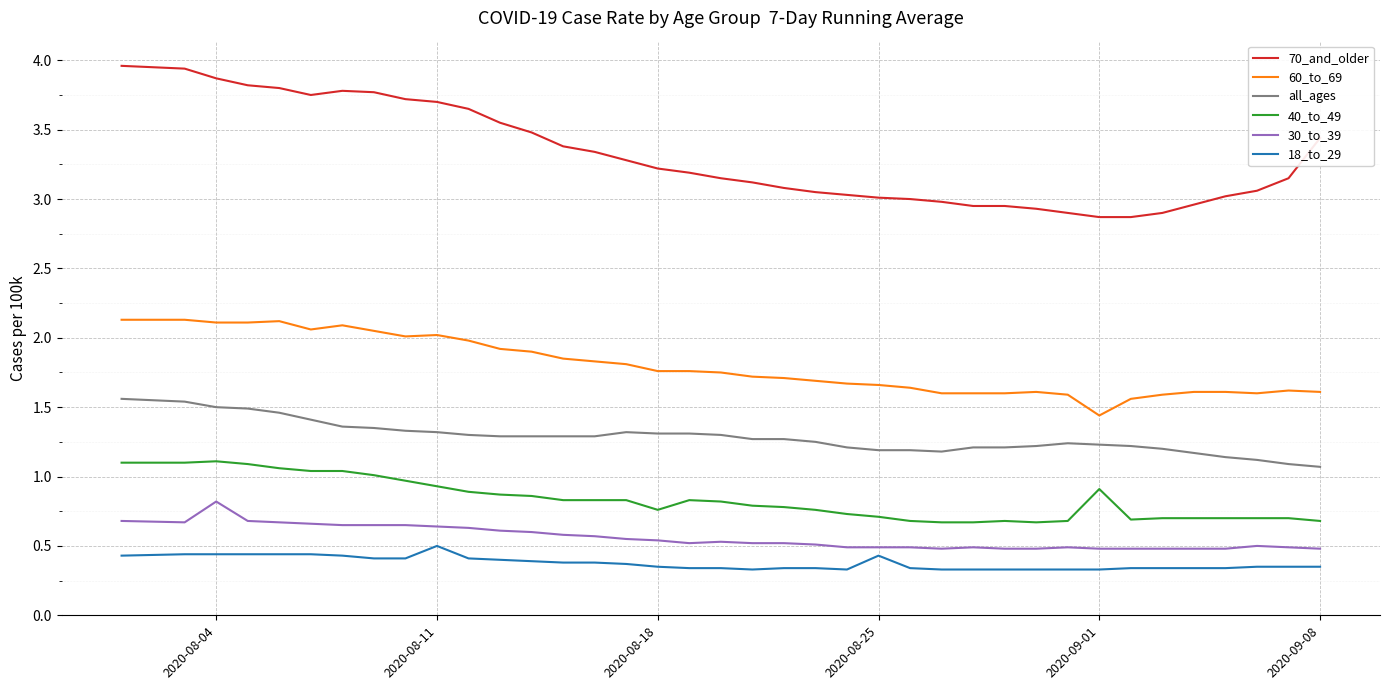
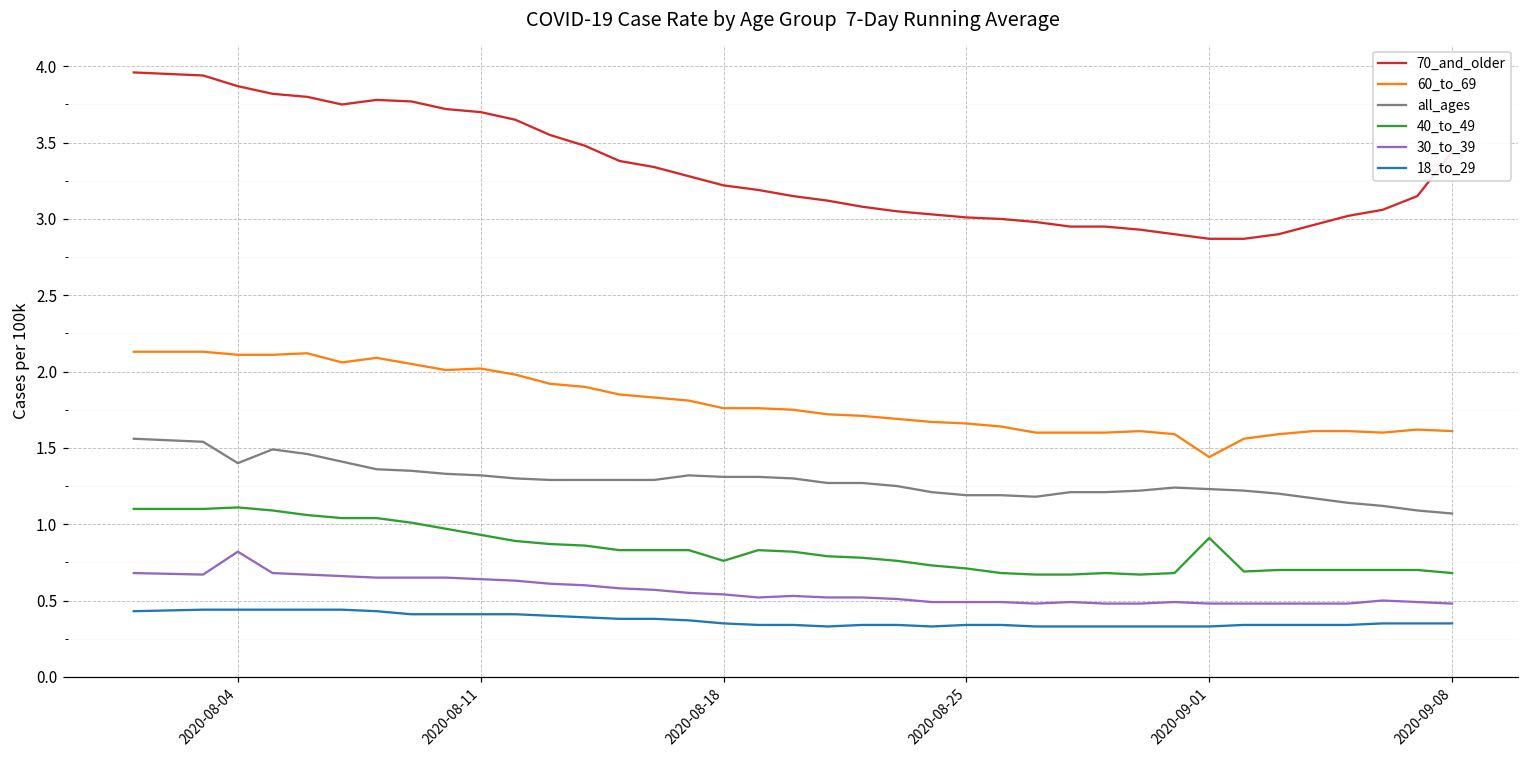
  {
    "70_and_older": {
      "2020-08-04": 3.87,
      "2020-08-11": 3.70,
      "2020-08-18": 3.22,
      "2020-08-25": 3.01,
      "2020-09-01": 2.87
    },
    "60_to_69": {
      "2020-08-04": 2.11,
      "2020-08-11": 2.02,
      "2020-08-18": 1.76,
      "2020-08-25": 1.66,
      "2020-09-01": 1.44,
      "2020-09-08": 1.61
    },
    "all_ages": {
-     "2020-08-04": 1.5,
+     "2020-08-04": 1.4,
      "2020-08-11": 1.32,
      "2020-08-18": 1.3,
      "2020-08-25": 1.2,
      "2020-09-01": 1.23,
      "2020-09-08": 1.07
    },
    "40_to_49": {
      "2020-08-04": 1.11,
      "2020-08-11": 0.93,
      "2020-08-18": 0.76,
      "2020-08-25": 0.71,
      "2020-09-01": 0.91,
      "2020-09-08": 0.68
    },
    "30_to_39": {
      "2020-08-04": 0.82,
      "2020-08-11": 0.64,
      "2020-08-18": 0.54,
      "2020-08-25": 0.49,
      "2020-09-01": 0.48,
      "2020-09-08": 0.48
    },
    "18_to_29": {
      "2020-08-04": 0.44,
-     "2020-08-11": 0.50,
+     "2020-08-11": 0.41,
      "2020-08-18": 0.35,
-     "2020-08-25": 0.43,
+     "2020-08-25": 0.34,
      "2020-09-01": 0.33,
      "2020-09-08": 0.35
    }
  }
